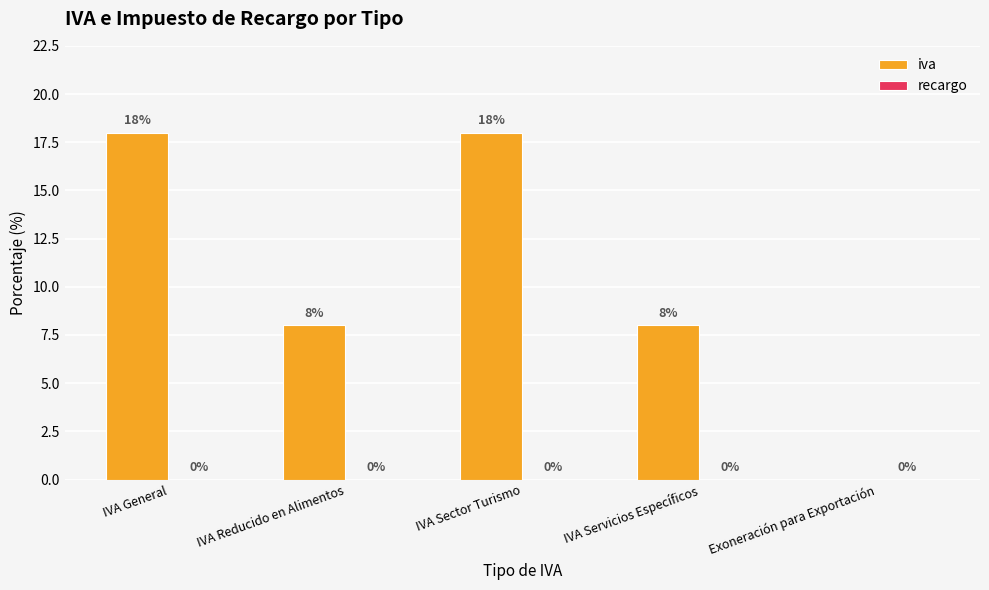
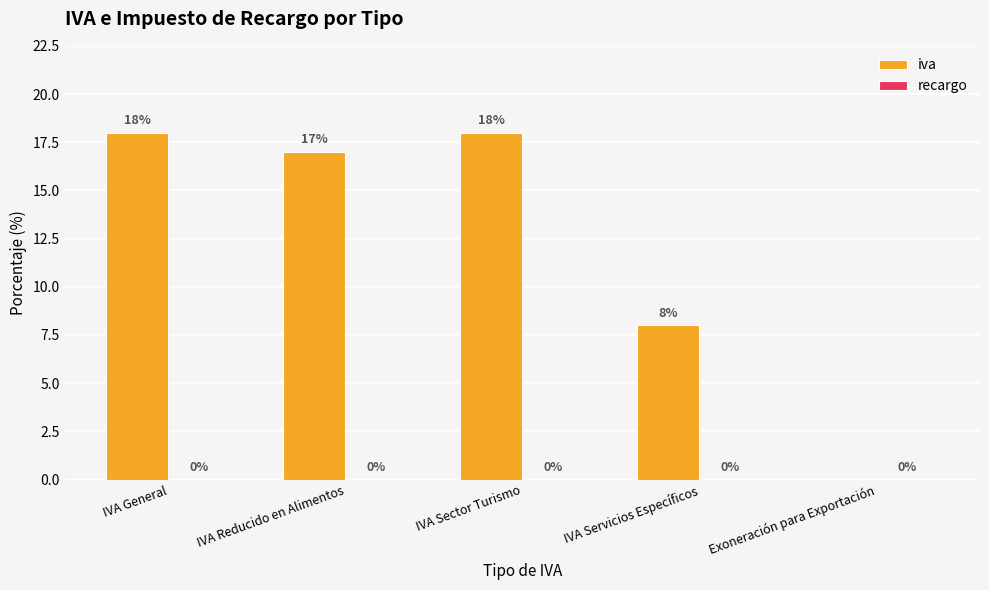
  {
    "iva": {
      "IVA General": "18%",
-     "IVA Reducido en Alimentos": "8%",
+     "IVA Reducido en Alimentos": "17%",
      "IVA Sector Turismo": "18%",
      "IVA Servicios Específicos": "8%"
    },
    "recargo": {
      "IVA General": "0%",
      "IVA Reducido en Alimentos": "0%",
      "IVA Sector Turismo": "0%",
      "IVA Servicios Específicos": "0%",
      "Exoneración para Exportación": "0%"
    }
  }
